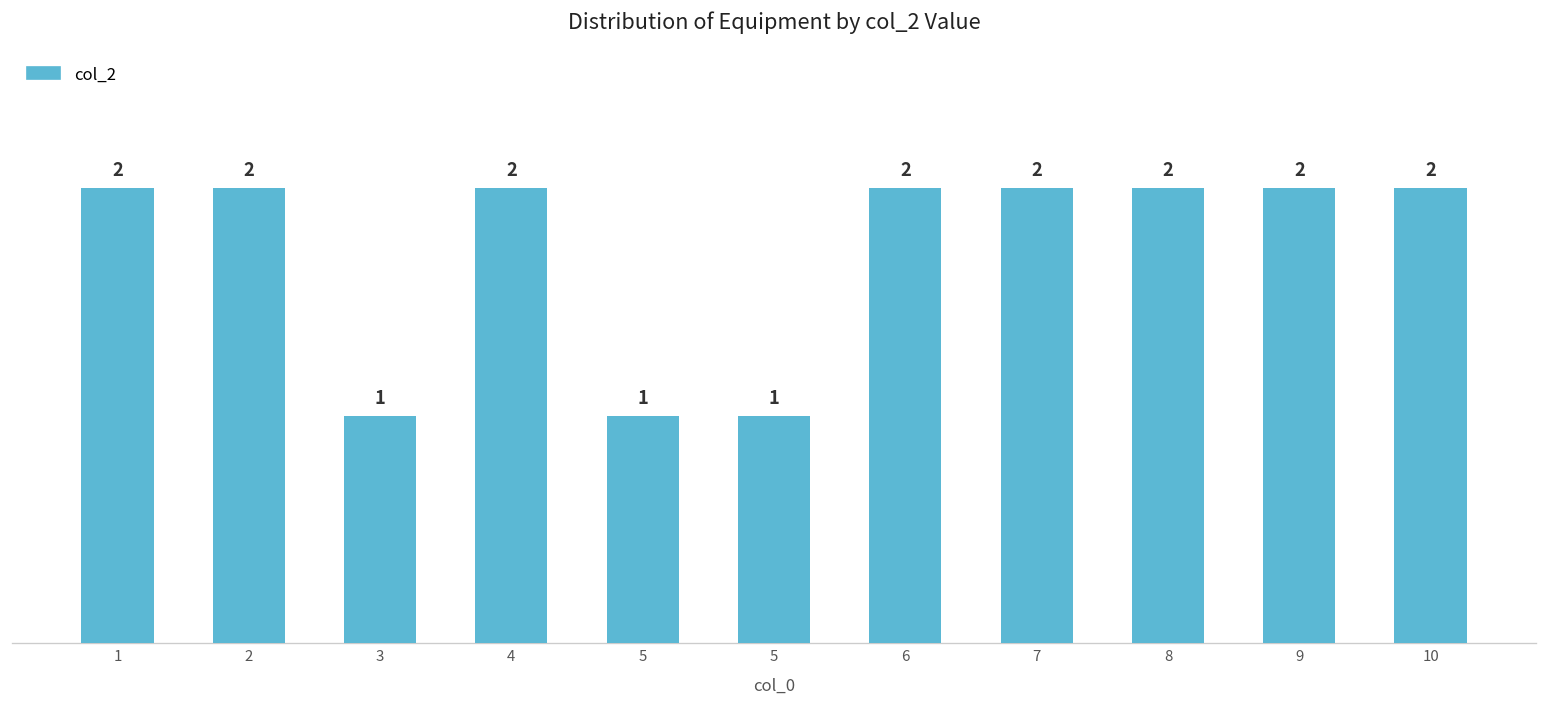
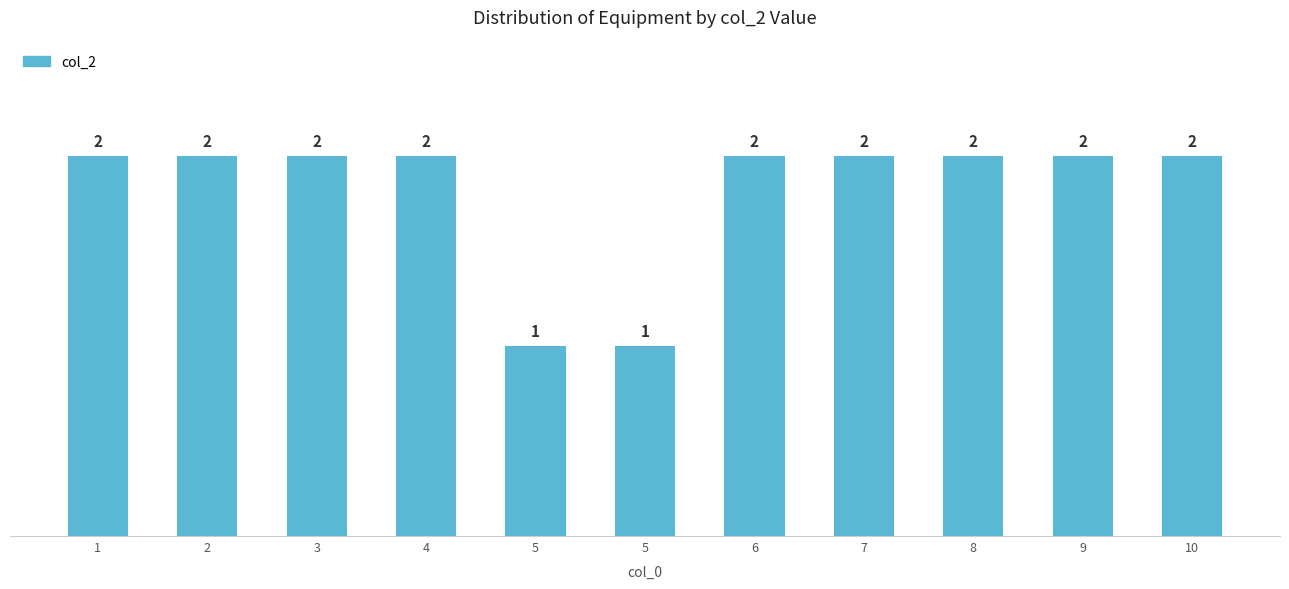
  {
    "1": 2,
    "2": 2,
-   "3": 1,
+   "3": 2,
    "4": 2,
    "6": 2,
    "7": 2,
    "8": 2,
    "9": 2,
    "10": 2
  }
